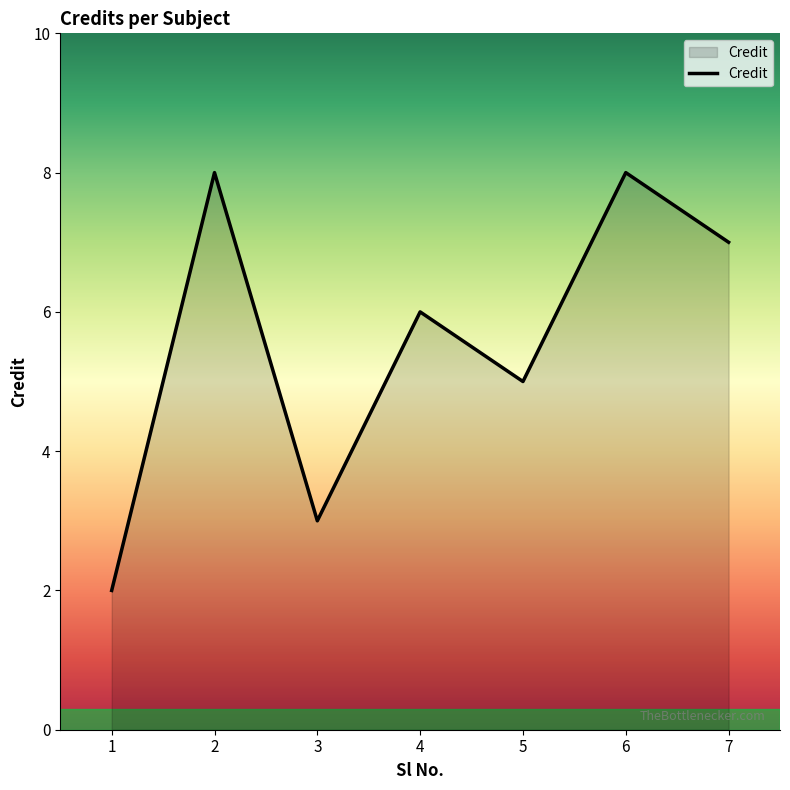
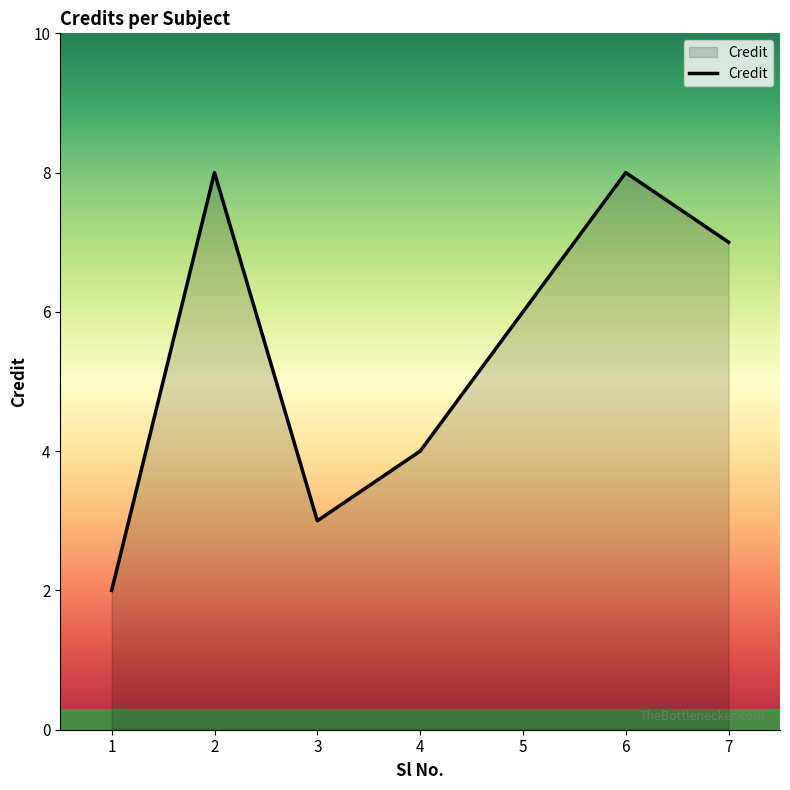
  {
    "1": 2,
    "2": 8,
    "3": 3,
-   "4": 6,
-   "5": 5,
+   "4": 4,
+   "5": 6,
    "6": 8,
    "7": 7
  }
